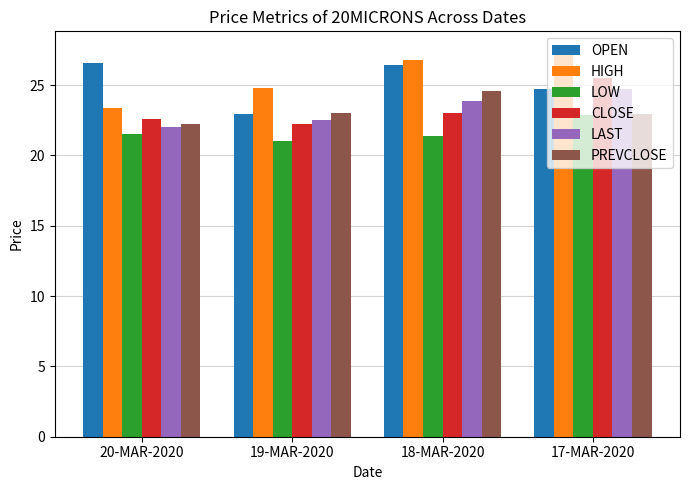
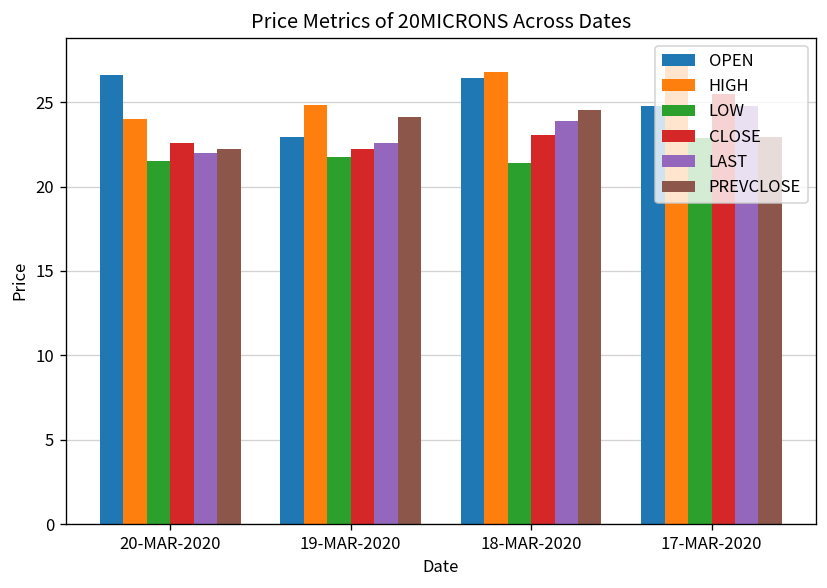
  {
    "OPEN": {
      "20-MAR-2020": 26.6,
      "19-MAR-2020": 23.0,
      "18-MAR-2020": 26.5,
      "17-MAR-2020": 24.8
    },
    "HIGH": {
-     "20-MAR-2020": 23.4,
+     "20-MAR-2020": 24.0,
      "19-MAR-2020": 24.8,
      "18-MAR-2020": 26.8
    },
    "LOW": {
      "20-MAR-2020": 21.5,
-     "19-MAR-2020": 21.1,
+     "19-MAR-2020": 21.7,
      "18-MAR-2020": 21.4
    },
    "CLOSE": {
      "20-MAR-2020": 22.6,
      "19-MAR-2020": 22.3,
      "18-MAR-2020": 23.1
    },
    "LAST": {
      "20-MAR-2020": 22.0,
      "19-MAR-2020": 22.6,
      "18-MAR-2020": 23.9
    },
    "PREVCLOSE": {
      "20-MAR-2020": 22.3,
-     "19-MAR-2020": 23.1,
+     "19-MAR-2020": 24.1,
      "18-MAR-2020": 24.6
    }
  }
